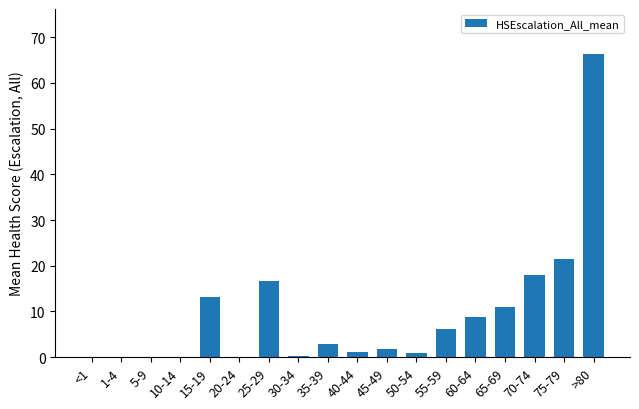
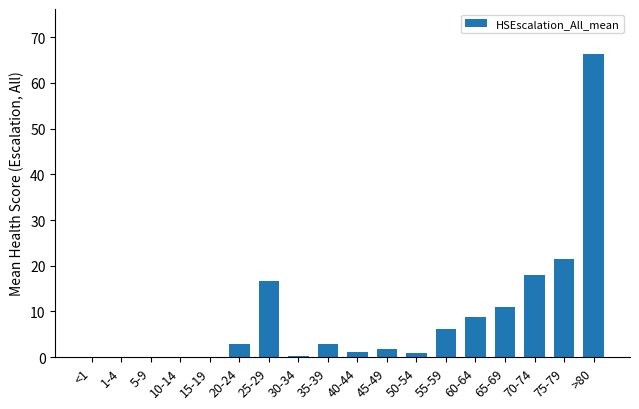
  {
    "<1": 0,
    "1-4": 0,
    "5-9": 0,
    "10-14": 0,
-   "15-19": 13,
-   "20-24": 0,
+   "15-19": 0,
+   "20-24": 3,
    "25-29": 17,
    "35-39": 3,
    "40-44": 1,
    "45-49": 2,
    "50-54": 1,
    "55-59": 6,
    "60-64": 9,
    "65-69": 11,
    "70-74": 18,
    "75-79": 22,
    ">80": 66
  }
